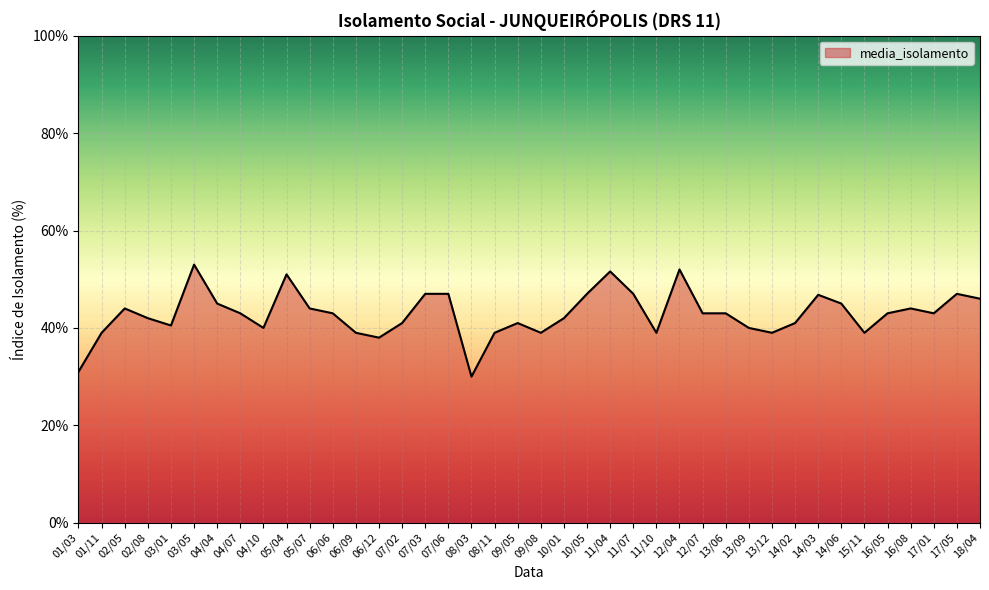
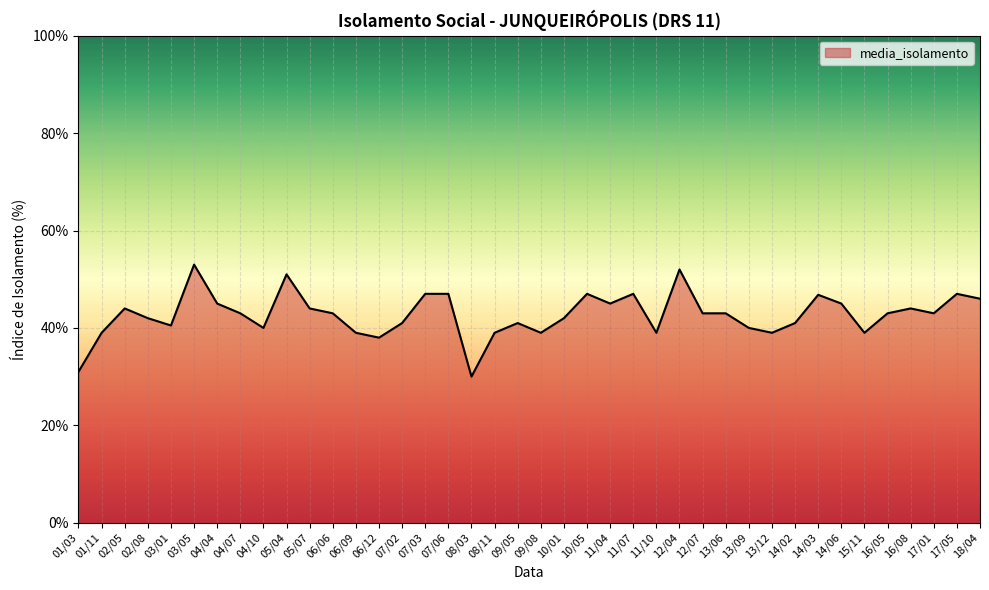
  {
    "01/03": "31%",
    "01/11": "39%",
    "02/05": "44%",
    "02/08": "42%",
    "03/01": "41%",
    "03/05": "53%",
    "04/04": "45%",
    "04/07": "43%",
    "04/10": "40%",
    "05/04": "51%",
    "05/07": "44%",
    "06/06": "43%",
    "06/09": "39%",
    "06/12": "38%",
    "07/02": "41%",
    "07/03": "47%",
    "07/06": "47%",
    "08/03": "30%",
    "08/11": "39%",
    "09/05": "41%",
    "09/08": "39%",
    "10/01": "42%",
    "10/05": "47%",
-   "11/04": "52%",
+   "11/04": "45%",
    "11/07": "47%",
    "11/10": "39%",
    "12/04": "52%",
    "12/07": "43%",
    "13/06": "43%",
    "13/09": "40%",
    "13/12": "39%",
    "14/02": "41%",
    "14/03": "47%",
    "14/06": "45%",
    "15/11": "39%",
    "16/05": "43%",
    "16/08": "44%",
    "17/01": "43%",
    "17/05": "47%",
    "18/04": "46%"
  }
